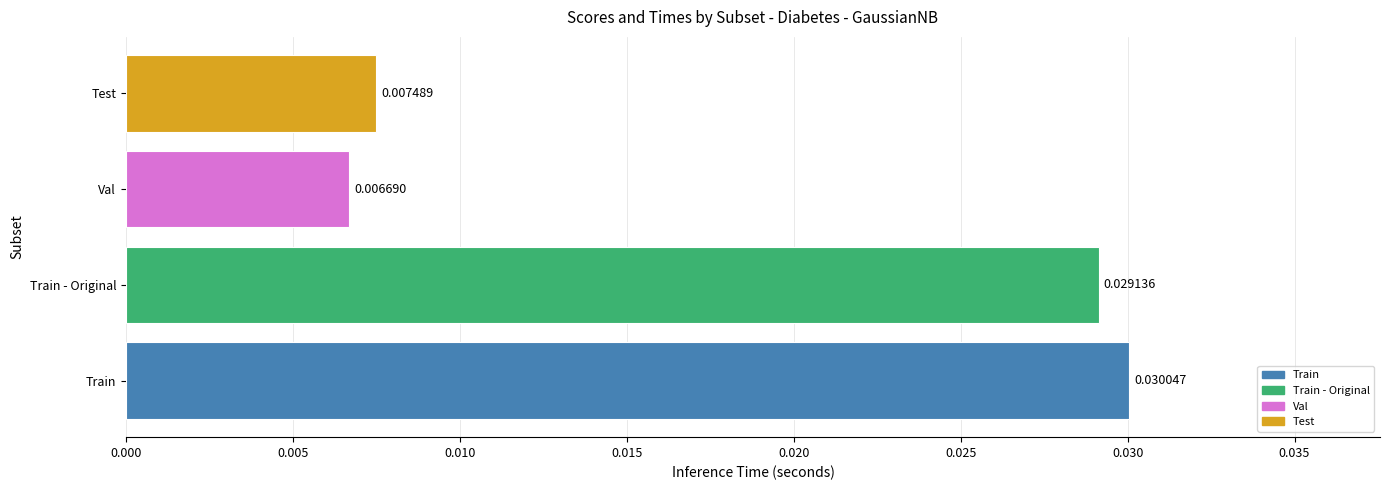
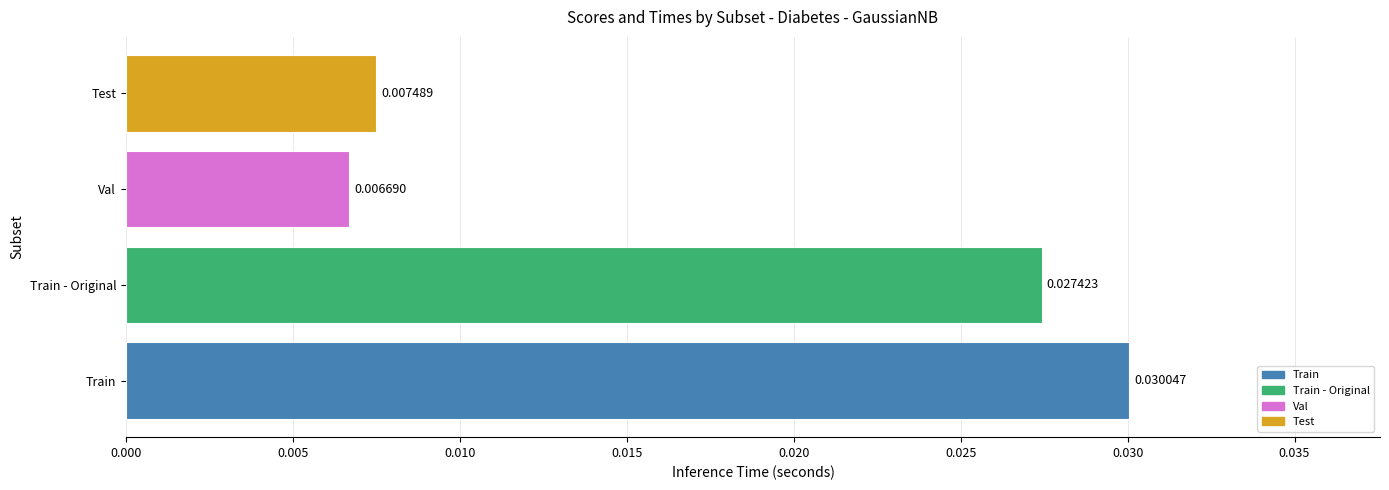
  {
    "Test": 0.007489,
    "Val": 0.006690,
-   "Train - Original": 0.029136,
+   "Train - Original": 0.027423,
    "Train": 0.030047
  }
